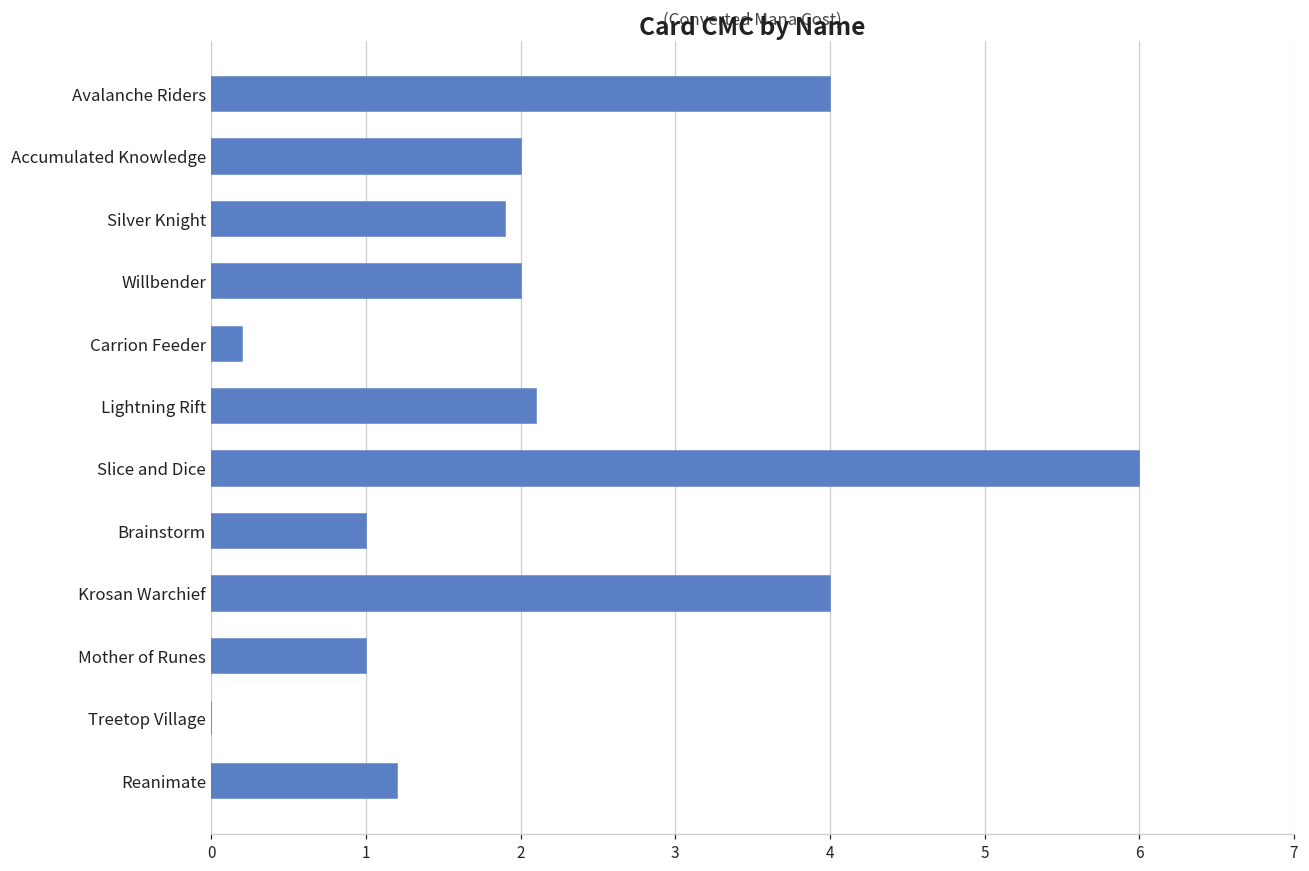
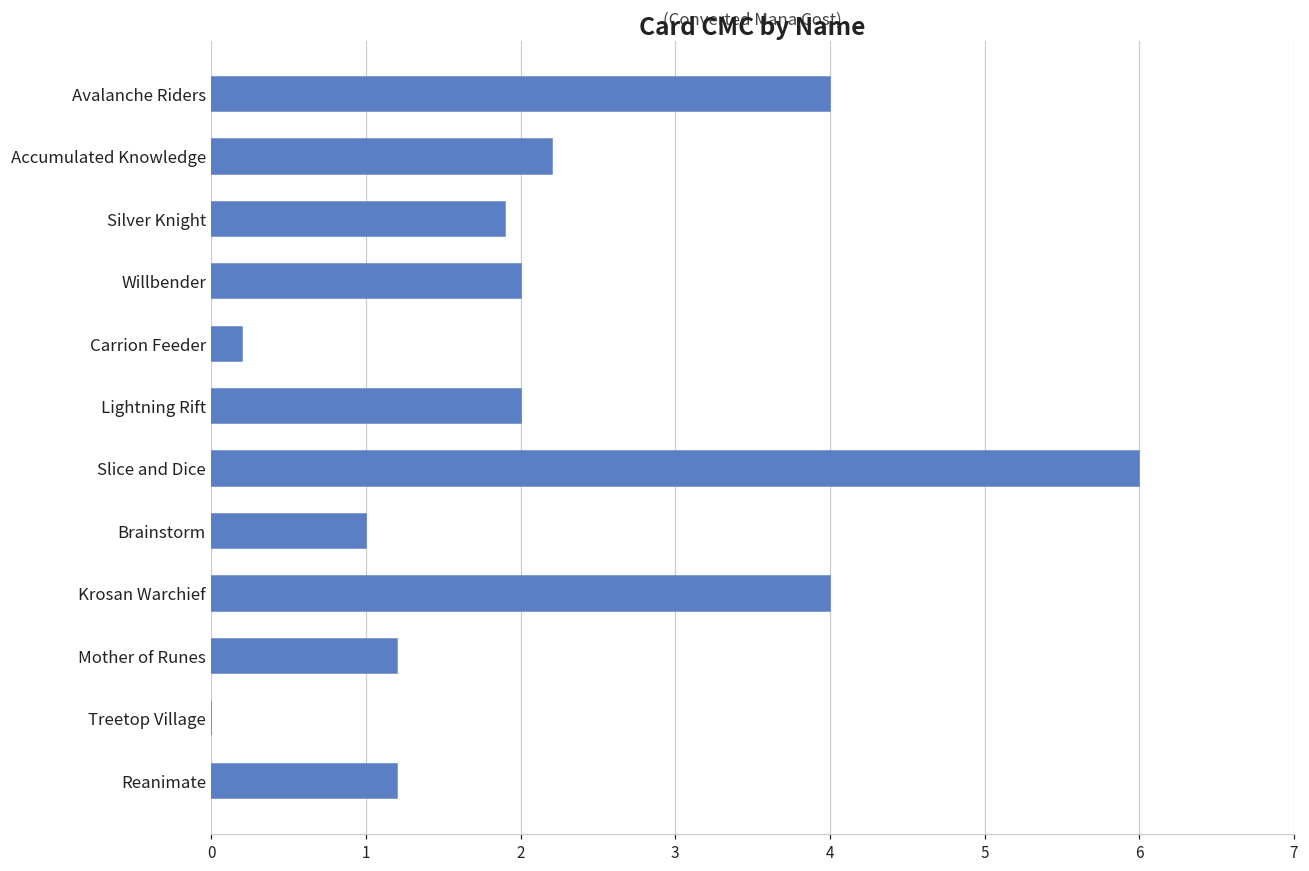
  {
    "Avalanche Riders": 4.0,
-   "Accumulated Knowledge": 2.0,
+   "Accumulated Knowledge": 2.2,
    "Silver Knight": 1.9,
    "Willbender": 2.0,
    "Carrion Feeder": 0.2,
-   "Lightning Rift": 2.1,
+   "Lightning Rift": 2.0,
    "Slice and Dice": 6.0,
    "Brainstorm": 1.0,
    "Krosan Warchief": 4.0,
-   "Mother of Runes": 1.0,
+   "Mother of Runes": 1.2,
    "Treetop Village": 0.0,
    "Reanimate": 1.2
  }
